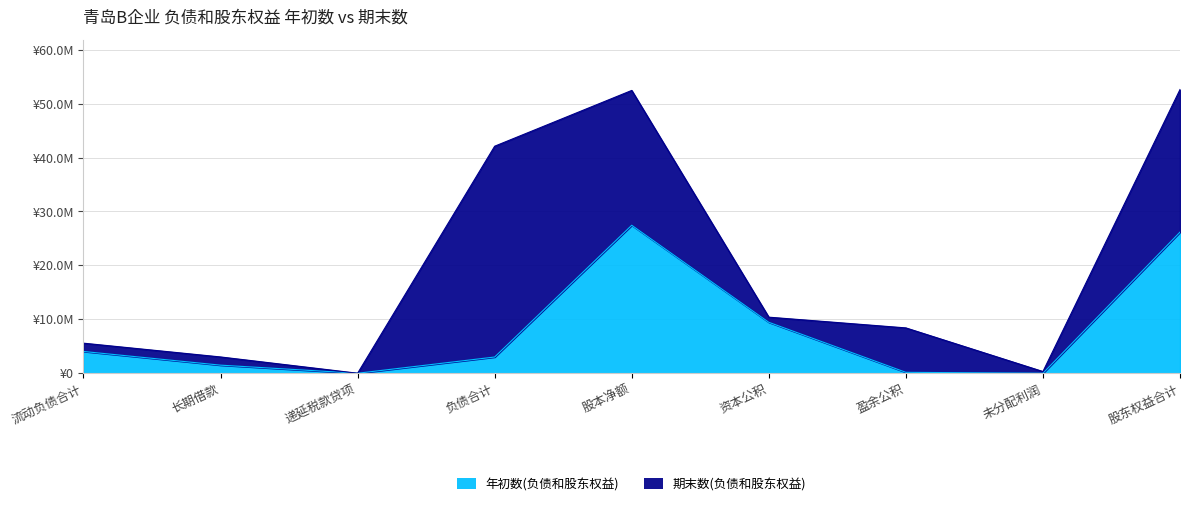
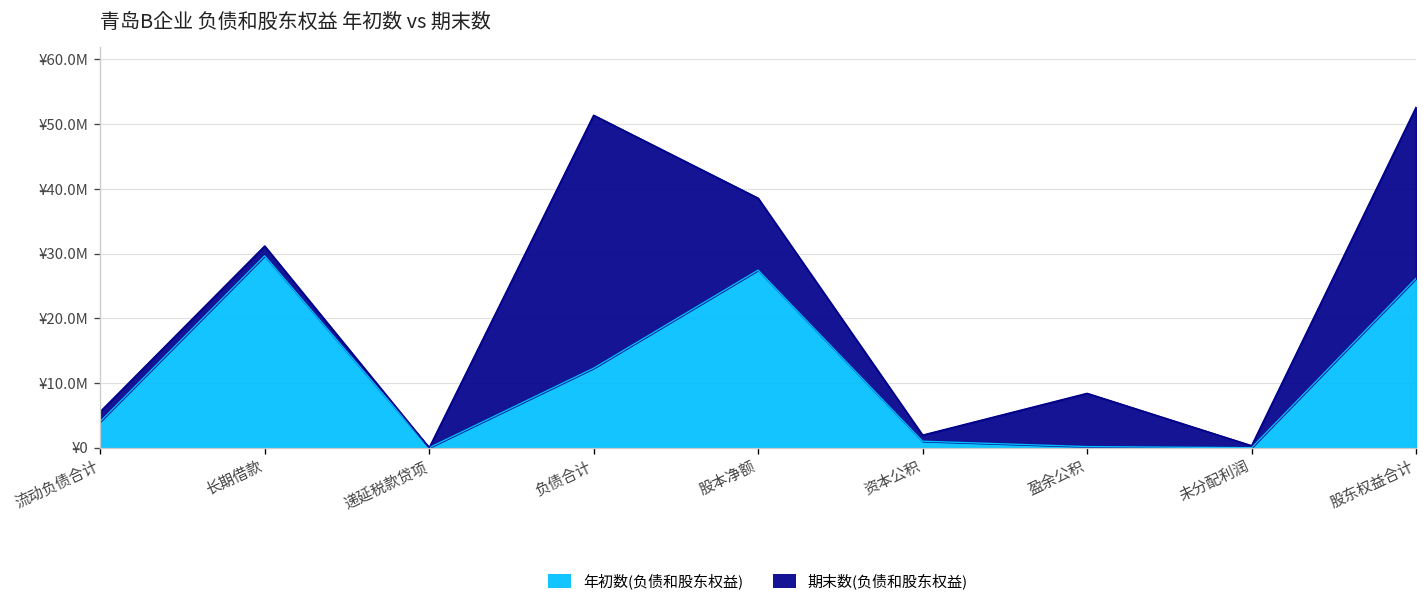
  {
    "年初数(负债和股东权益)": {
      "流动负债合计": "¥4000000",
-     "长期借款": "¥2000000",
-     "负债合计": "¥3000000",
+     "长期借款": "¥30000000",
+     "负债合计": "¥12000000",
      "股本净额": "¥27000000",
-     "资本公积": "¥9000000",
+     "资本公积": "¥1000000",
      "盈余公积": "¥0",
      "股东权益合计": "¥26000000"
    },
    "期末数(负债和股东权益)": {
      "流动负债合计": "¥2000000",
      "长期借款": "¥2000000",
      "负债合计": "¥39000000",
-     "股本净额": "¥25000000",
+     "股本净额": "¥11000000",
      "资本公积": "¥1000000",
      "盈余公积": "¥8000000",
      "股东权益合计": "¥26000000"
    }
  }
